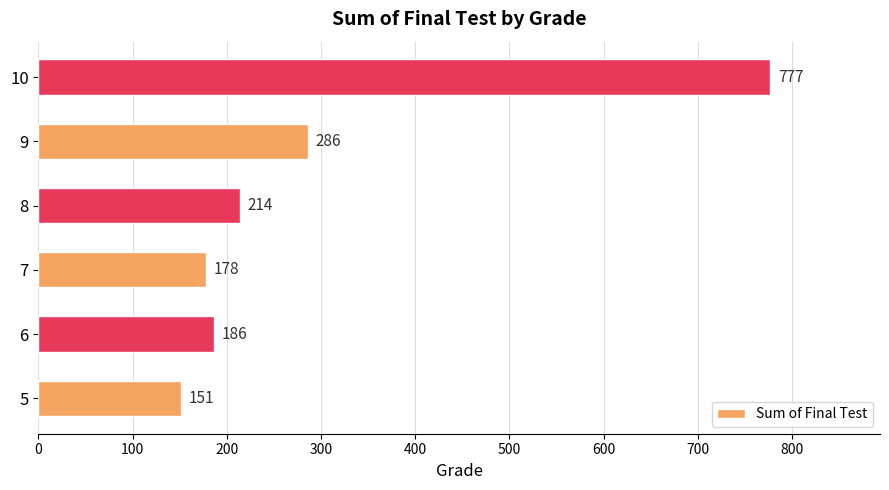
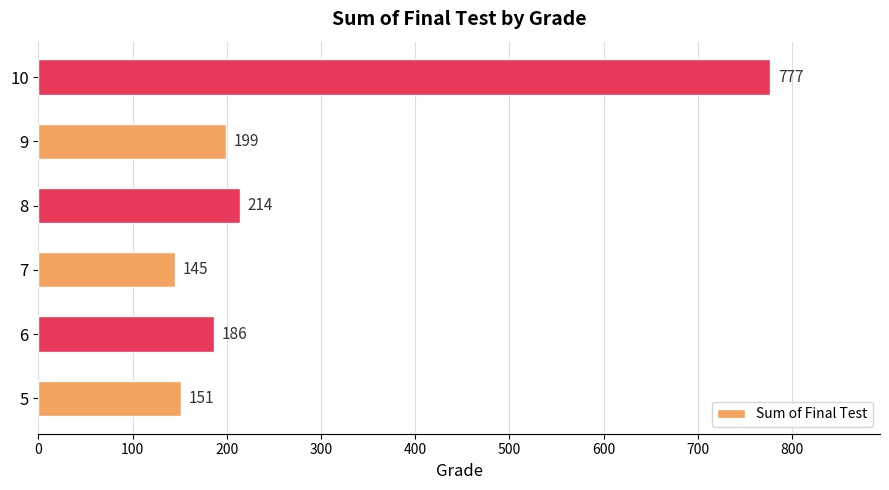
  {
    "10": 777,
-   "9": 286,
+   "9": 199,
    "8": 214,
-   "7": 178,
+   "7": 145,
    "6": 186,
    "5": 151
  }
